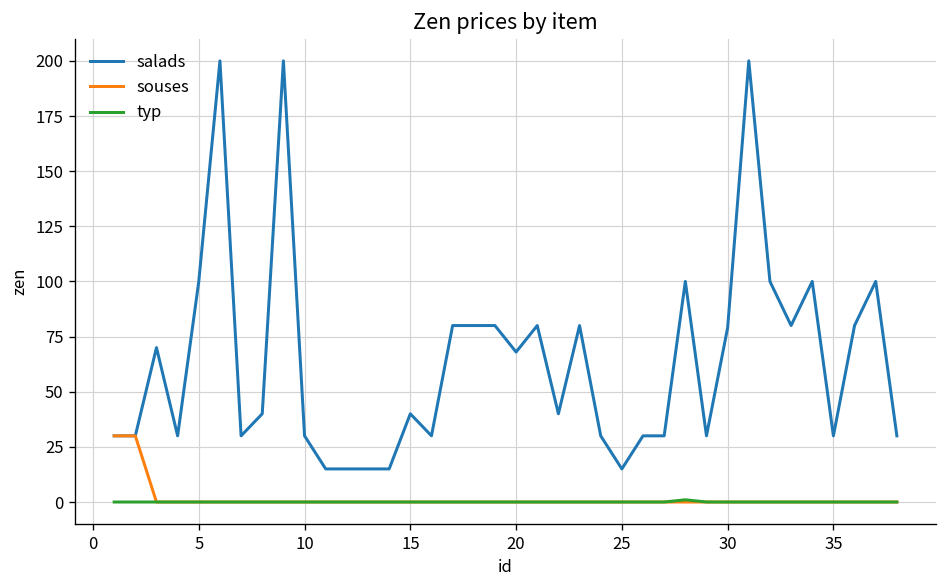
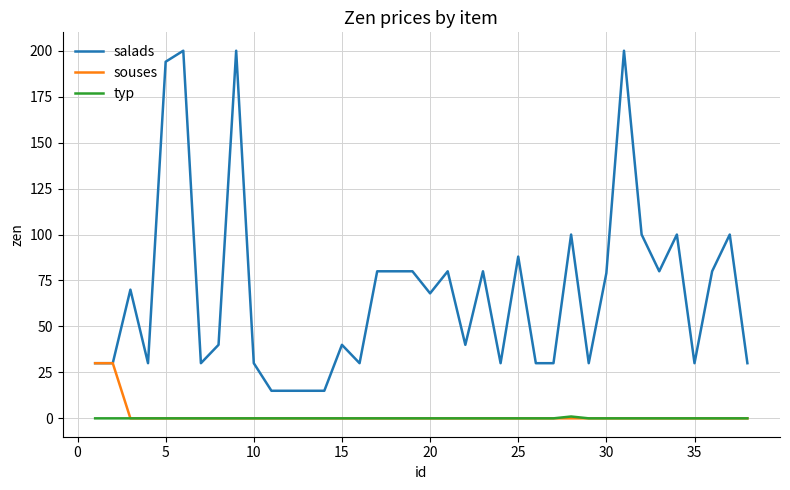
  {
    "salads": {
-     "5": 100,
+     "5": 194,
      "10": 30,
      "15": 40,
      "20": 68,
-     "25": 15,
+     "25": 88,
      "30": 79,
      "35": 30
    }
  }
